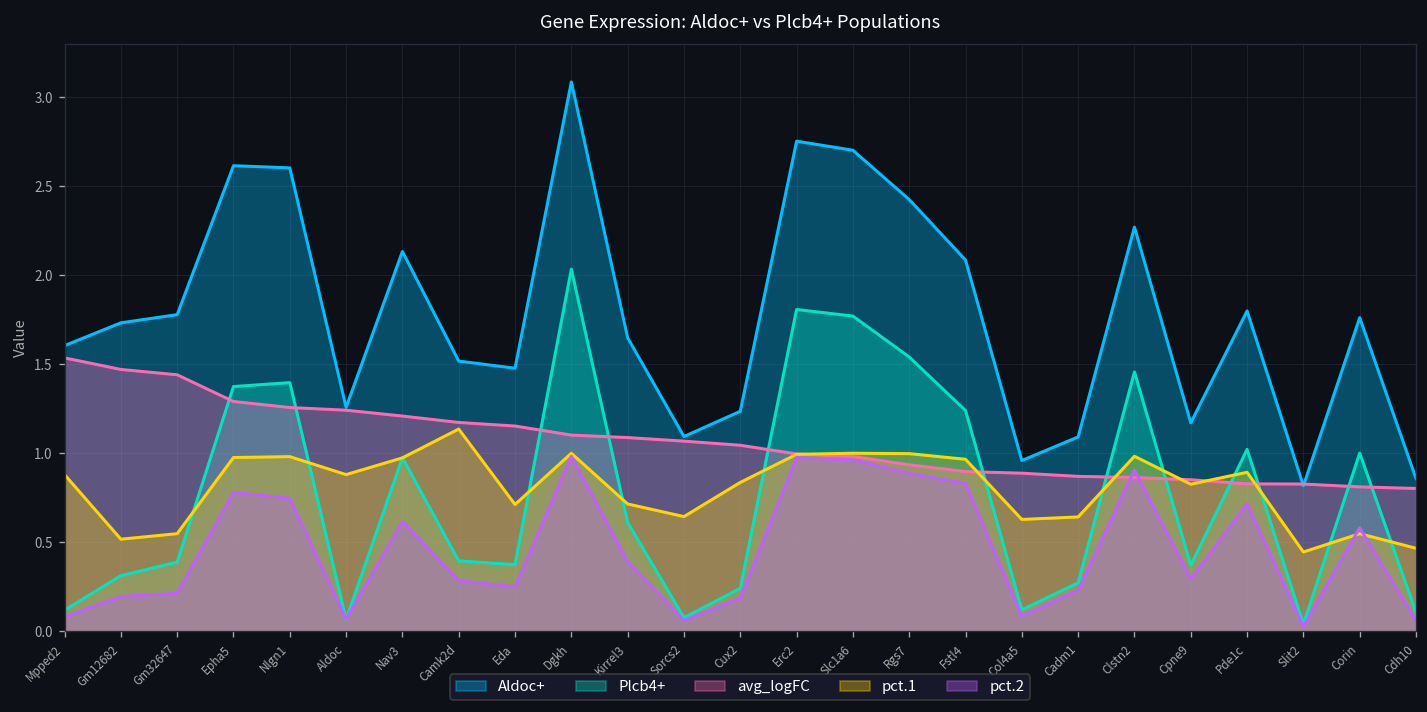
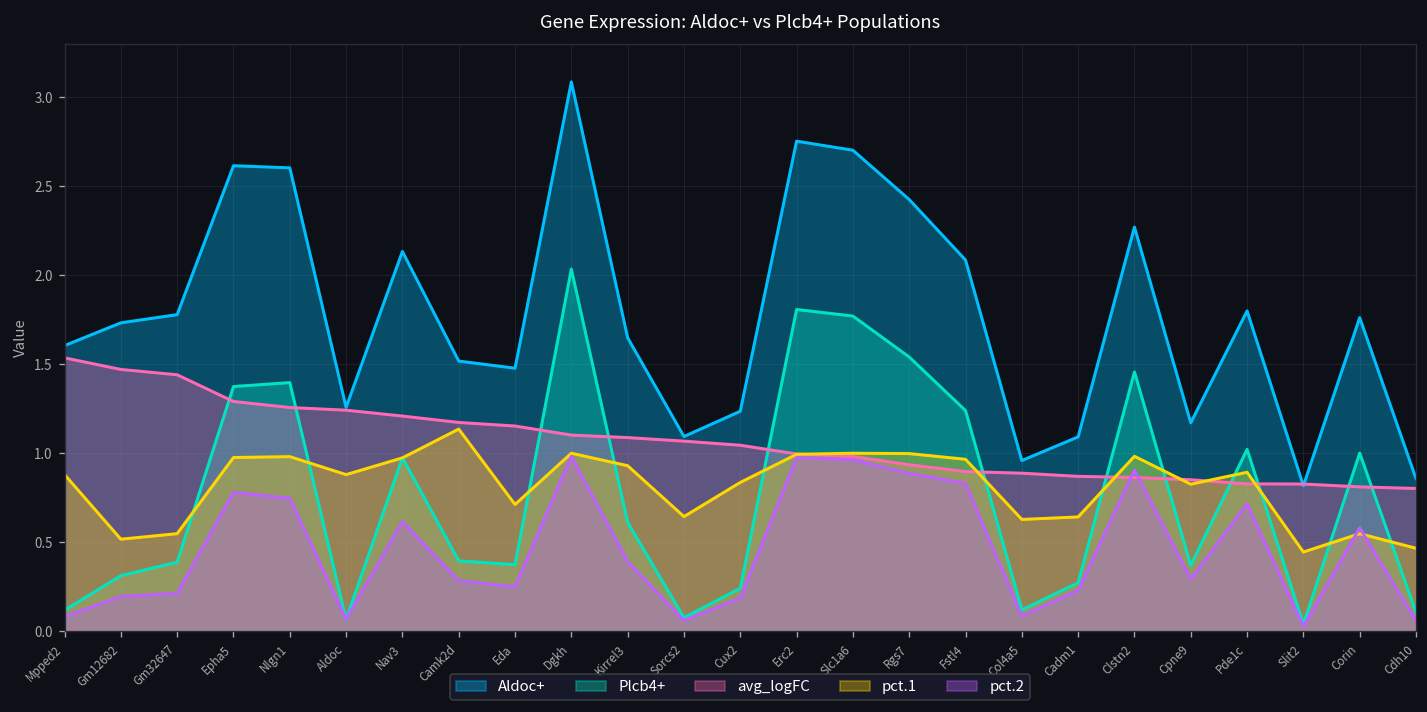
  {
    "pct.1": {
      "Mpped2": 0.88,
      "Gm12682": 0.52,
      "Gm32647": 0.55,
      "Epha5": 0.98,
      "Nlgn1": 0.98,
      "Aldoc": 0.88,
      "Camk2d": 1.14,
      "Eda": 0.71,
-     "Kirrel3": 0.72,
+     "Kirrel3": 0.93,
      "Sorcs2": 0.64,
      "Cux2": 0.84,
      "Slc1a6": 1.00,
      "Rgs7": 1.00,
      "Fstl4": 0.97,
      "Col4a5": 0.63,
      "Cadm1": 0.64,
      "Clstn2": 0.98,
      "Cpne9": 0.83,
      "Pde1c": 0.89,
      "Slit2": 0.45,
      "Corin": 0.55,
      "Cdh10": 0.47
    }
  }
